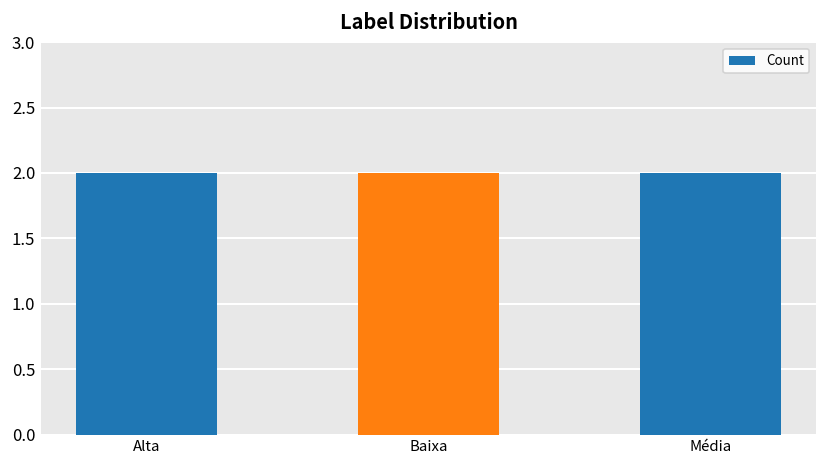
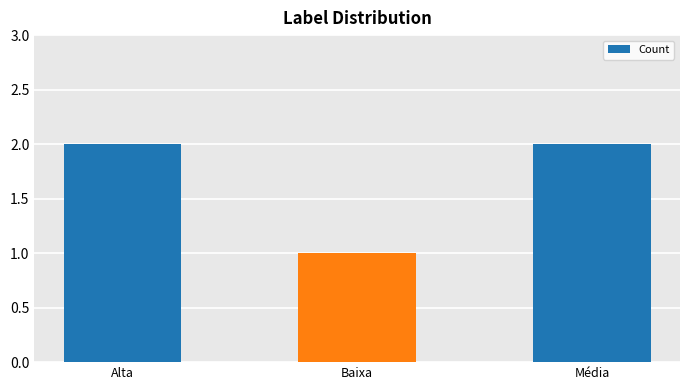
  {
    "Alta": 2,
-   "Baixa": 2,
+   "Baixa": 1,
    "Média": 2
  }
